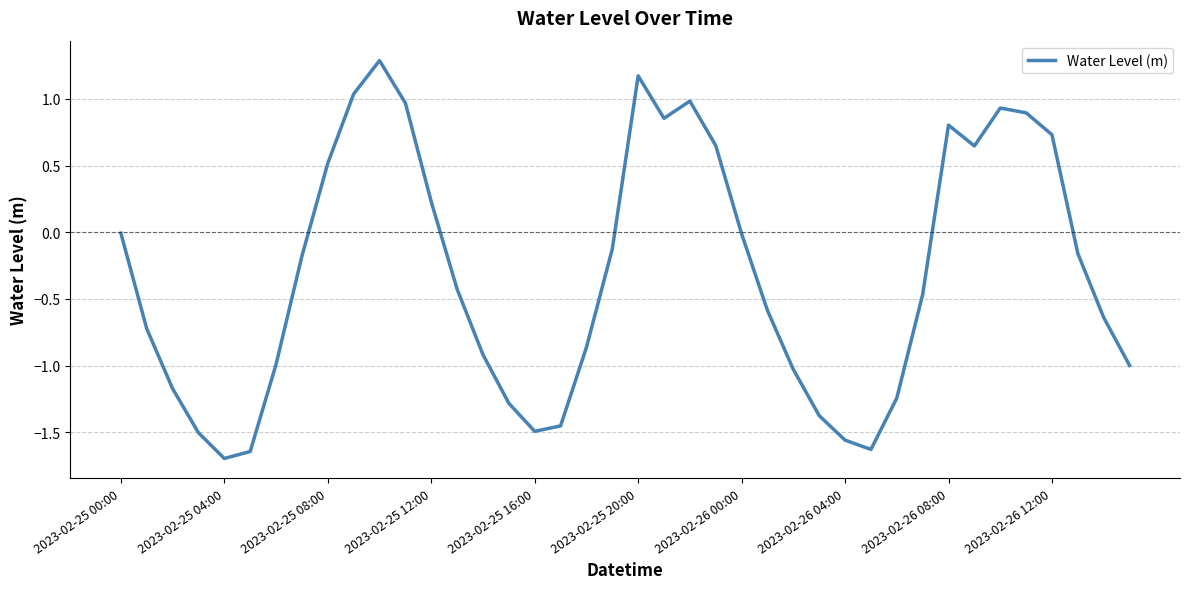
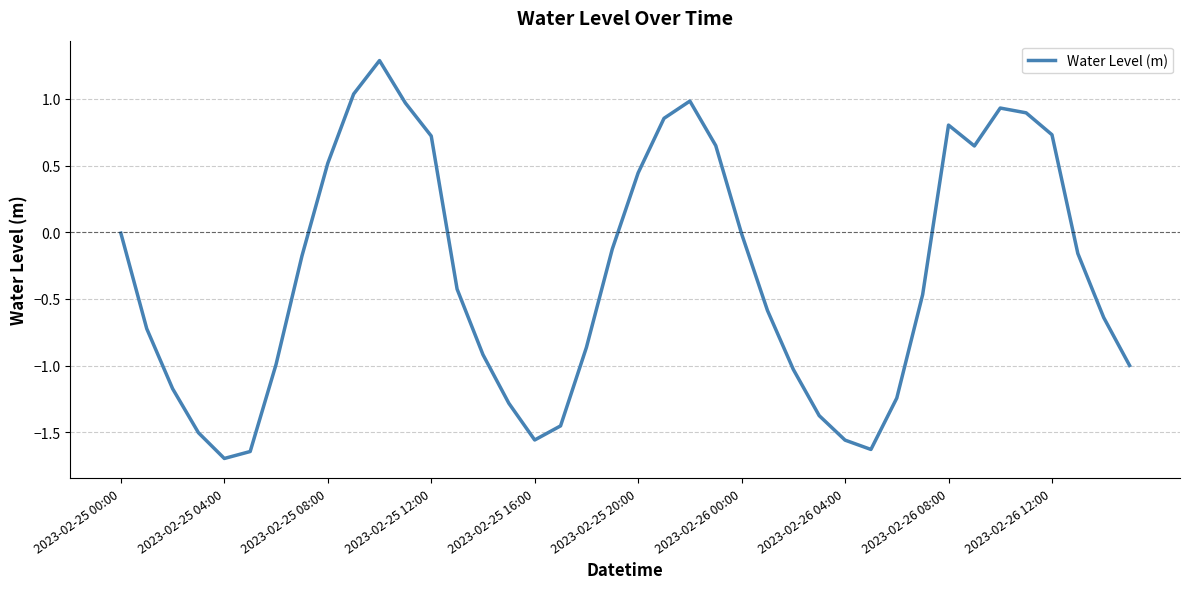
  {
    "2023-02-25 00:00": -0.01,
    "2023-02-25 04:00": -1.70,
    "2023-02-25 08:00": 0.52,
-   "2023-02-25 12:00": 0.23,
-   "2023-02-25 16:00": -1.49,
-   "2023-02-25 20:00": 1.17,
+   "2023-02-25 12:00": 0.72,
+   "2023-02-25 16:00": -1.56,
+   "2023-02-25 20:00": 0.45,
    "2023-02-26 00:00": -0.01,
    "2023-02-26 04:00": -1.56,
    "2023-02-26 08:00": 0.80,
    "2023-02-26 12:00": 0.73
  }
